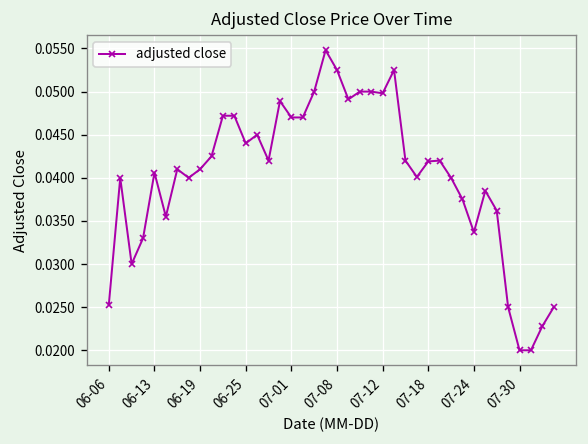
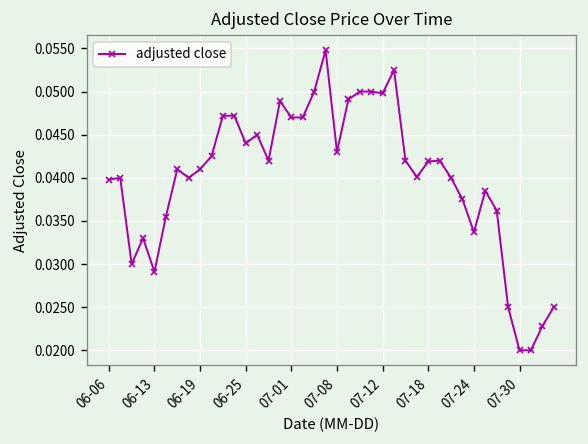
  {
-   "06-06": 0.025,
-   "06-13": 0.041,
+   "06-06": 0.040,
+   "06-13": 0.029,
    "06-19": 0.041,
    "06-25": 0.044,
    "07-01": 0.047,
-   "07-08": 0.053,
+   "07-08": 0.043,
    "07-12": 0.050,
    "07-18": 0.042,
    "07-24": 0.034,
    "07-30": 0.020
  }
